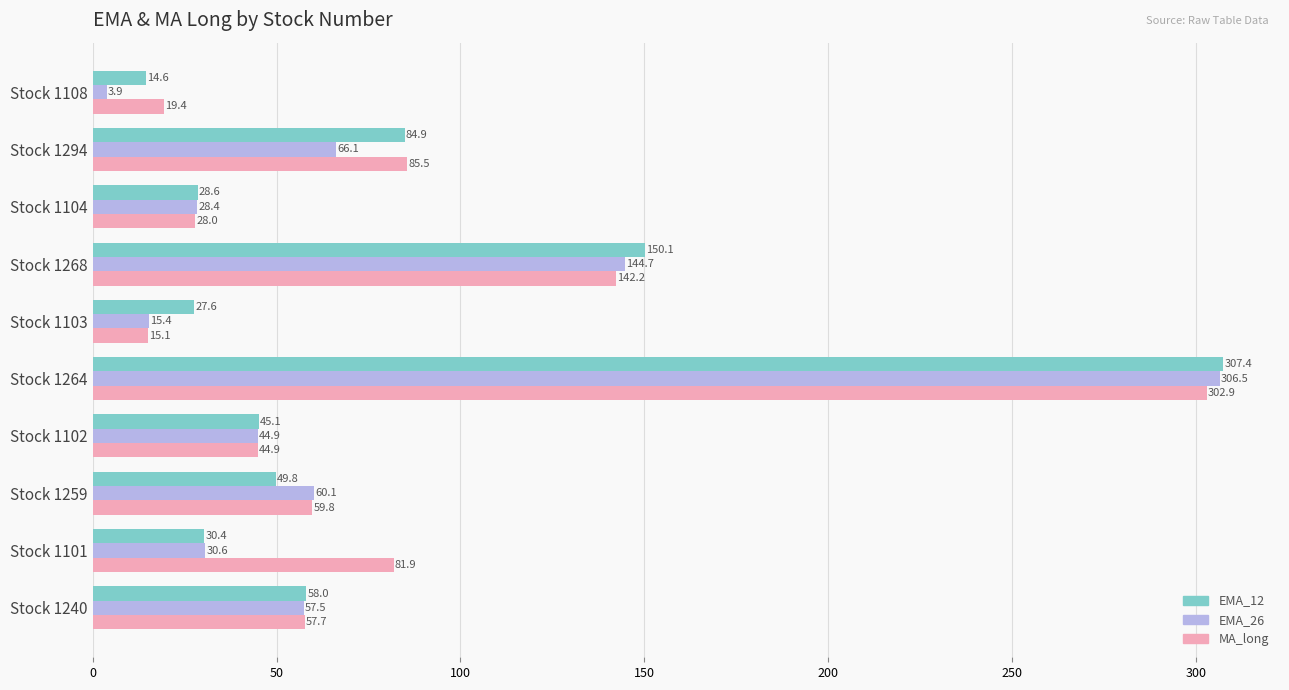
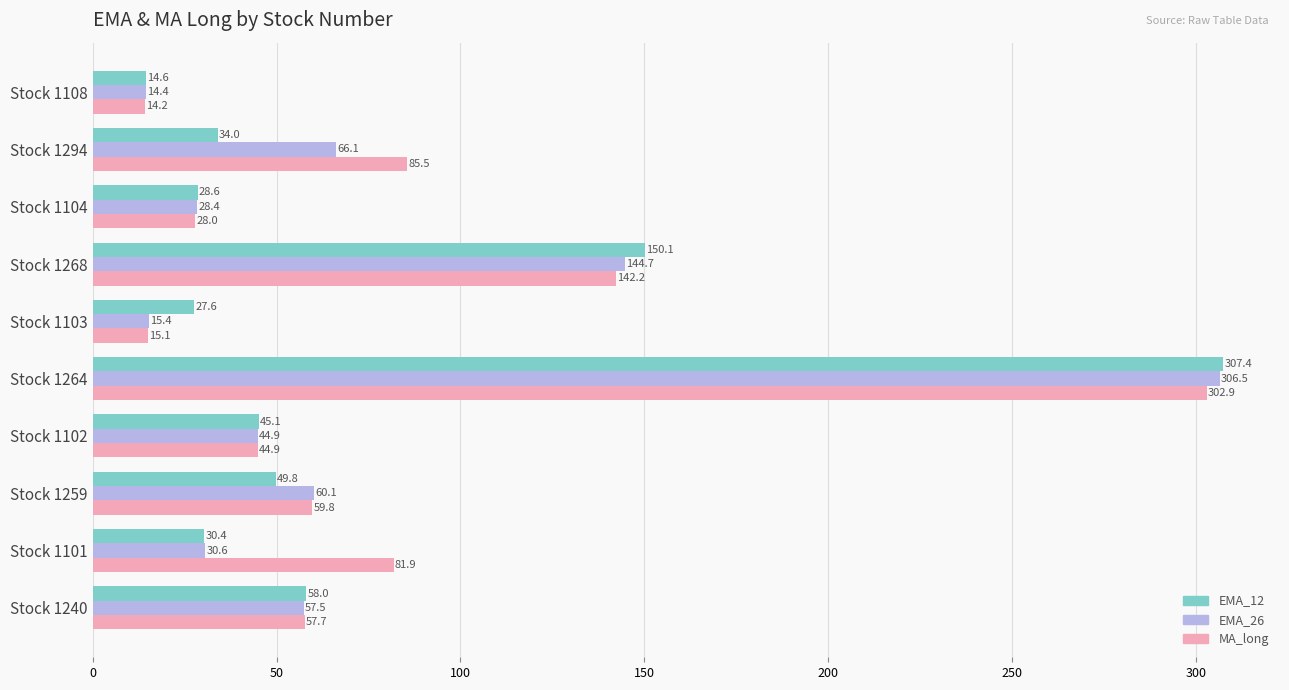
  {
    "EMA_12": {
      "Stock 1108": 14.6,
-     "Stock 1294": 84.9,
+     "Stock 1294": 34.0,
      "Stock 1104": 28.6,
      "Stock 1268": 150.1,
      "Stock 1103": 27.6,
      "Stock 1264": 307.4,
      "Stock 1102": 45.1,
      "Stock 1259": 49.8,
      "Stock 1101": 30.4,
      "Stock 1240": 58.0
    },
    "EMA_26": {
-     "Stock 1108": 3.9,
+     "Stock 1108": 14.4,
      "Stock 1294": 66.1,
      "Stock 1104": 28.4,
      "Stock 1268": 144.7,
      "Stock 1103": 15.4,
      "Stock 1264": 306.5,
      "Stock 1102": 44.9,
      "Stock 1259": 60.1,
      "Stock 1101": 30.6,
      "Stock 1240": 57.5
    },
    "MA_long": {
-     "Stock 1108": 19.4,
+     "Stock 1108": 14.2,
      "Stock 1294": 85.5,
      "Stock 1104": 28.0,
      "Stock 1268": 142.2,
      "Stock 1103": 15.1,
      "Stock 1264": 302.9,
      "Stock 1102": 44.9,
      "Stock 1259": 59.8,
      "Stock 1101": 81.9,
      "Stock 1240": 57.7
    }
  }
